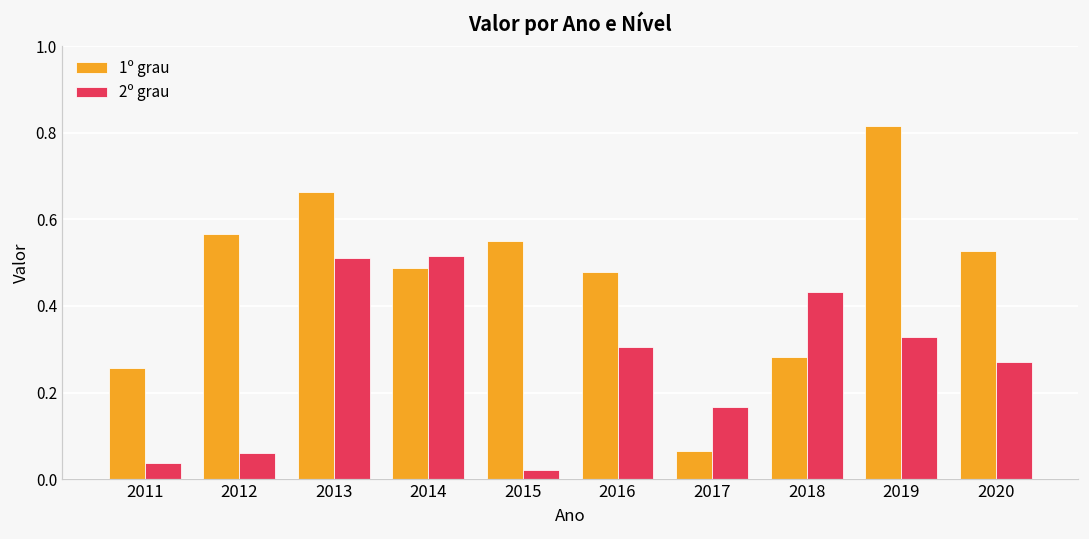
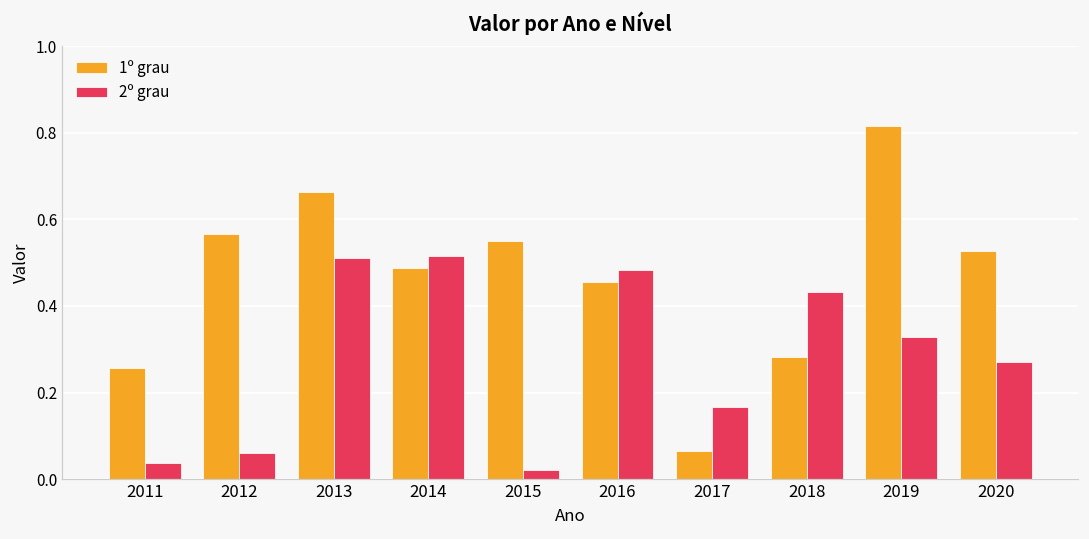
  {
    "1º grau": {
      "2011": 0.26,
      "2012": 0.56,
      "2013": 0.66,
      "2014": 0.49,
      "2015": 0.55,
-     "2016": 0.48,
+     "2016": 0.45,
      "2017": 0.06,
      "2018": 0.28,
      "2019": 0.81,
      "2020": 0.53
    },
    "2º grau": {
      "2011": 0.04,
      "2012": 0.06,
      "2013": 0.51,
      "2014": 0.52,
      "2015": 0.02,
-     "2016": 0.31,
+     "2016": 0.48,
      "2017": 0.17,
      "2018": 0.43,
      "2019": 0.33,
      "2020": 0.27
    }
  }
